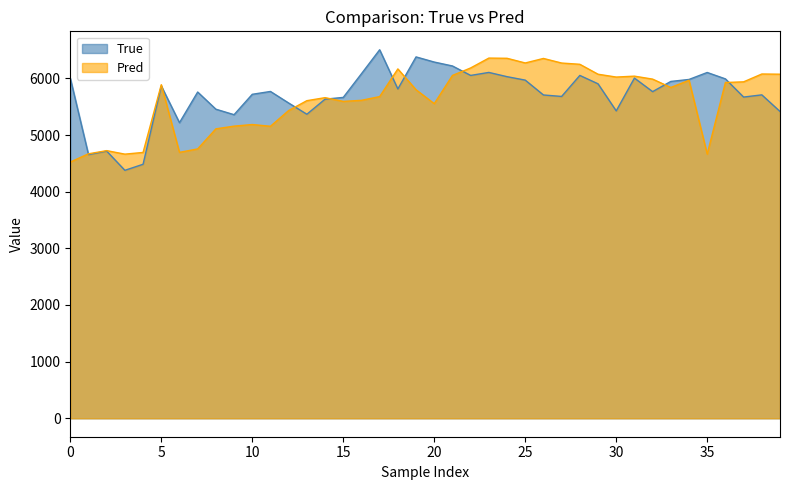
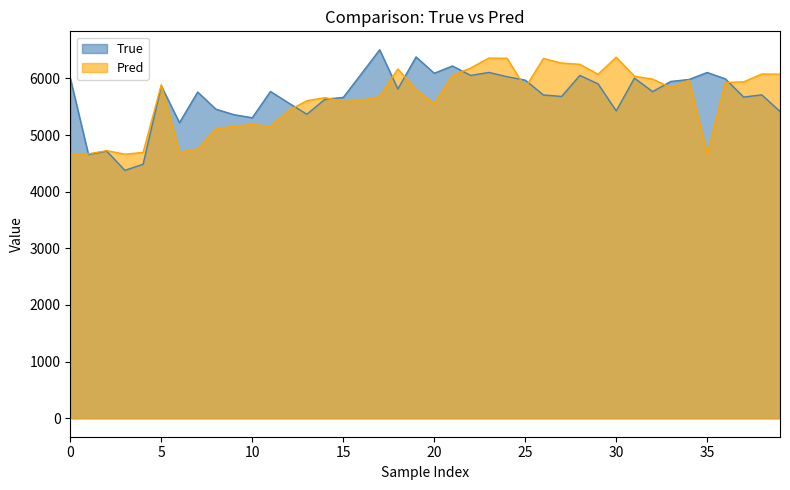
  {
    "True": {
      "0": 6000,
-     "10": 5700,
+     "10": 5300,
      "15": 5700,
-     "20": 6300,
+     "20": 6100,
      "25": 6000,
      "30": 5400,
      "35": 6100
    },
    "Pred": {
-     "0": 4500,
+     "0": 4700,
      "10": 5200,
      "15": 5600,
      "20": 5600,
-     "25": 6300,
-     "30": 6000,
+     "25": 5800,
+     "30": 6400,
      "35": 4700
    }
  }
